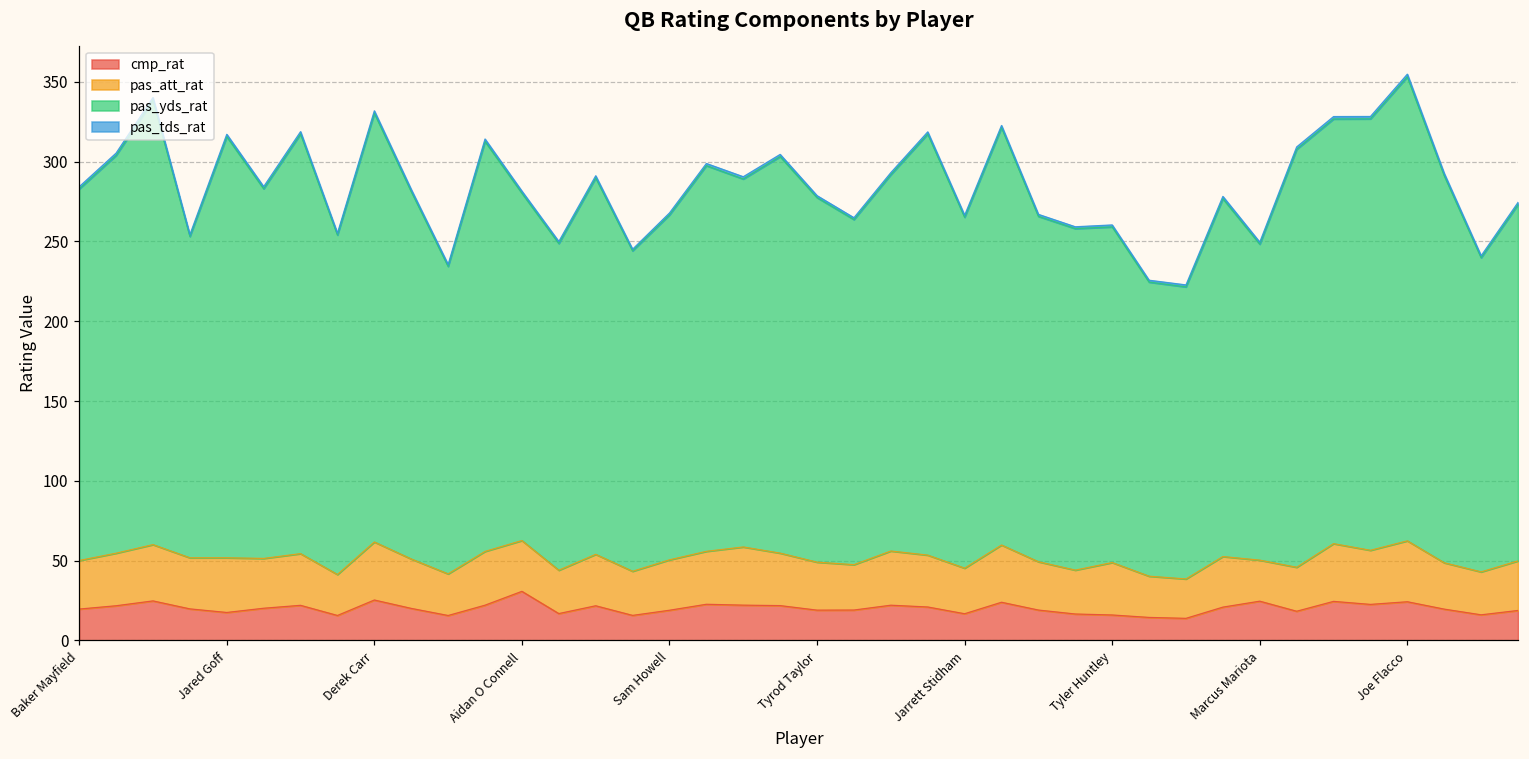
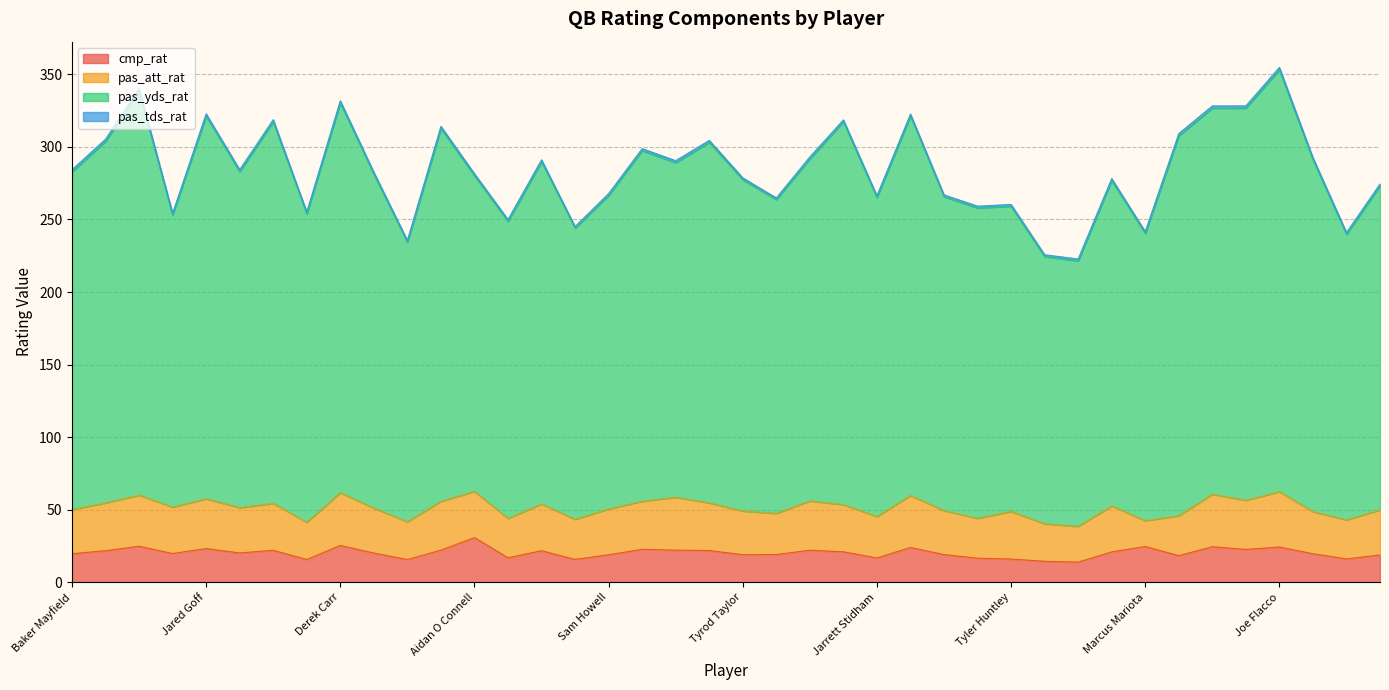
  {
    "cmp_rat": {
      "Baker Mayfield": 20,
-     "Jared Goff": 18,
+     "Jared Goff": 23,
      "Derek Carr": 25,
      "Aidan O Connell": 31,
      "Sam Howell": 19,
      "Tyrod Taylor": 19,
      "Jarrett Stidham": 17,
      "Tyler Huntley": 16,
      "Marcus Mariota": 25,
      "Joe Flacco": 24
    },
    "pas_att_rat": {
      "Baker Mayfield": 30,
      "Jared Goff": 34,
      "Derek Carr": 36,
      "Aidan O Connell": 32,
      "Sam Howell": 32,
      "Tyrod Taylor": 30,
      "Jarrett Stidham": 29,
      "Tyler Huntley": 33,
-     "Marcus Mariota": 26,
+     "Marcus Mariota": 18,
      "Joe Flacco": 38
    }
  }
